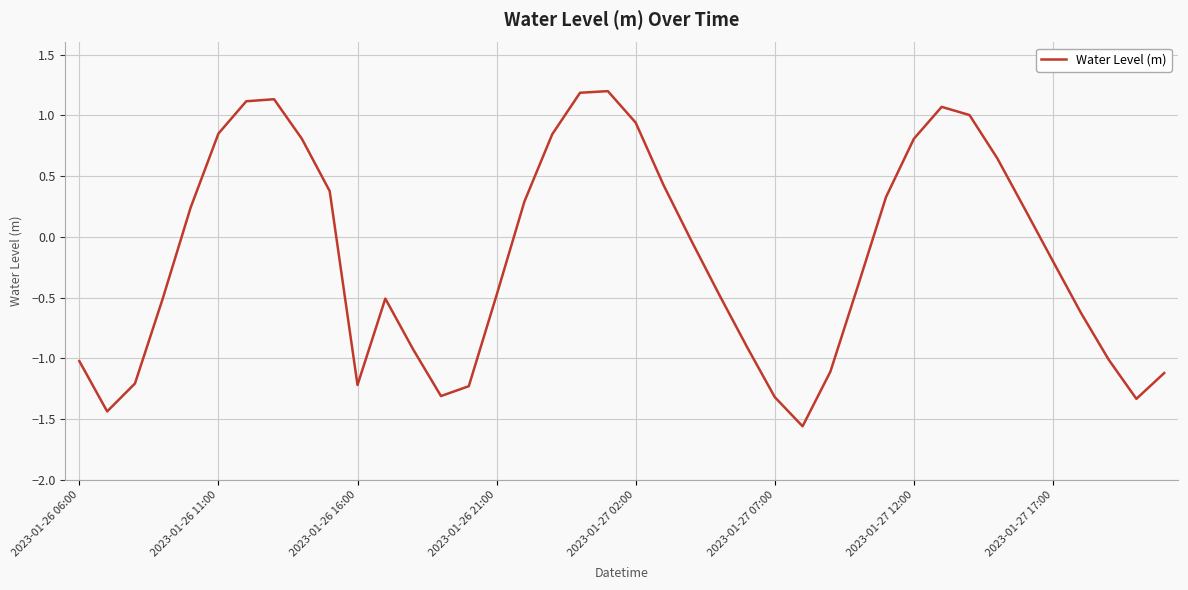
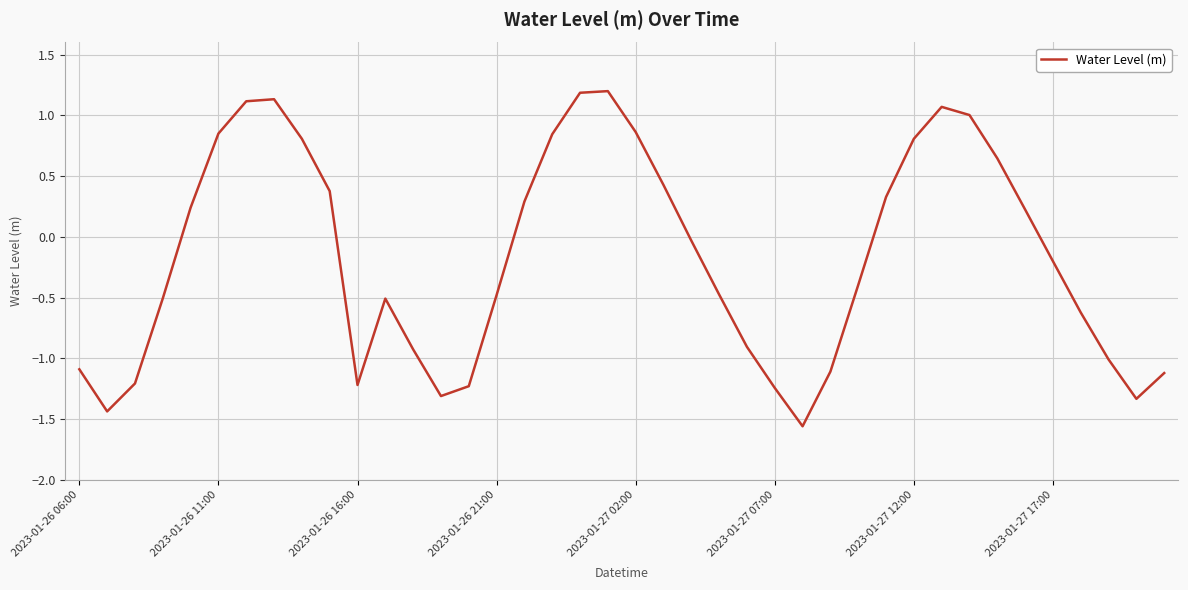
  {
-   "2023-01-26 06:00": -1.02,
+   "2023-01-26 06:00": -1.09,
    "2023-01-26 11:00": 0.85,
    "2023-01-26 16:00": -1.22,
    "2023-01-26 21:00": -0.48,
-   "2023-01-27 02:00": 0.94,
-   "2023-01-27 07:00": -1.32,
+   "2023-01-27 02:00": 0.86,
+   "2023-01-27 07:00": -1.24,
    "2023-01-27 12:00": 0.81,
    "2023-01-27 17:00": -0.20
  }
